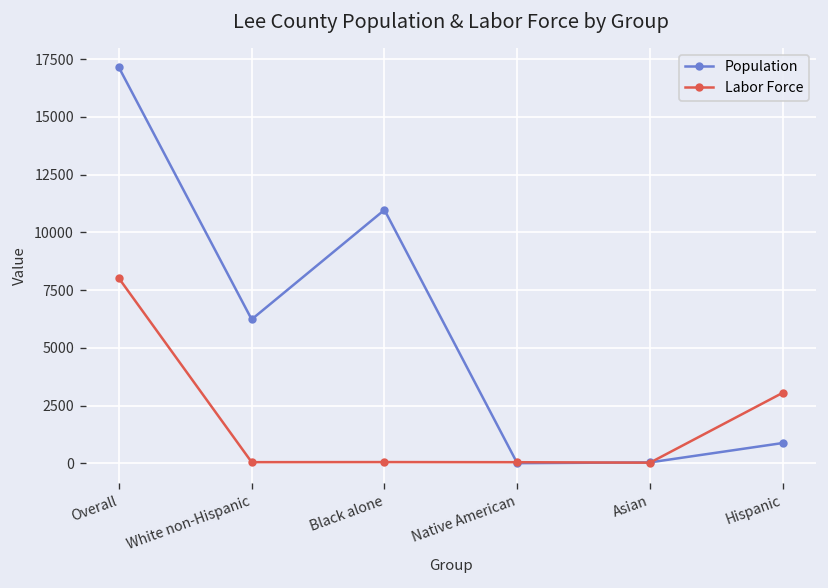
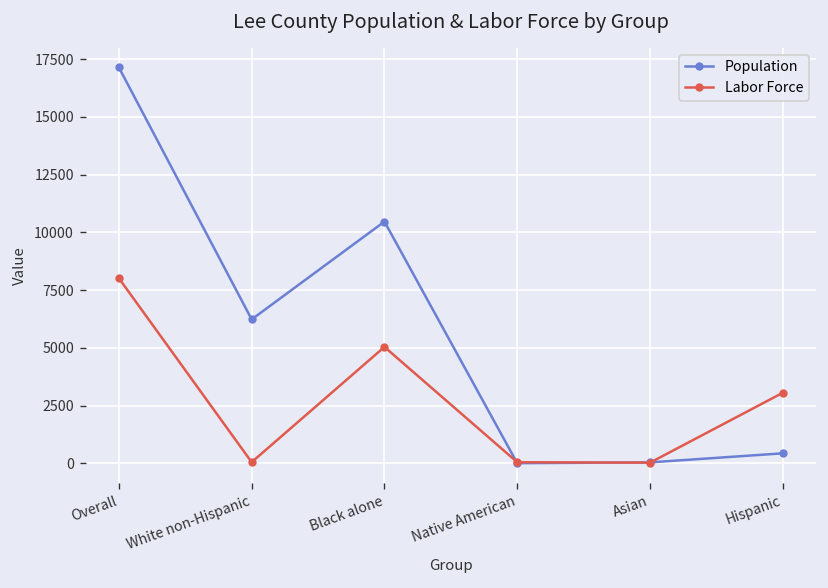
  {
    "Population": {
      "Overall": 17100,
      "White non-Hispanic": 6200,
-     "Black alone": 11000,
-     "Hispanic": 900
+     "Black alone": 10500,
+     "Hispanic": 400
    },
    "Labor Force": {
      "Overall": 8000,
      "White non-Hispanic": 0,
-     "Black alone": 100,
+     "Black alone": 5000,
      "Hispanic": 3100
    }
  }
